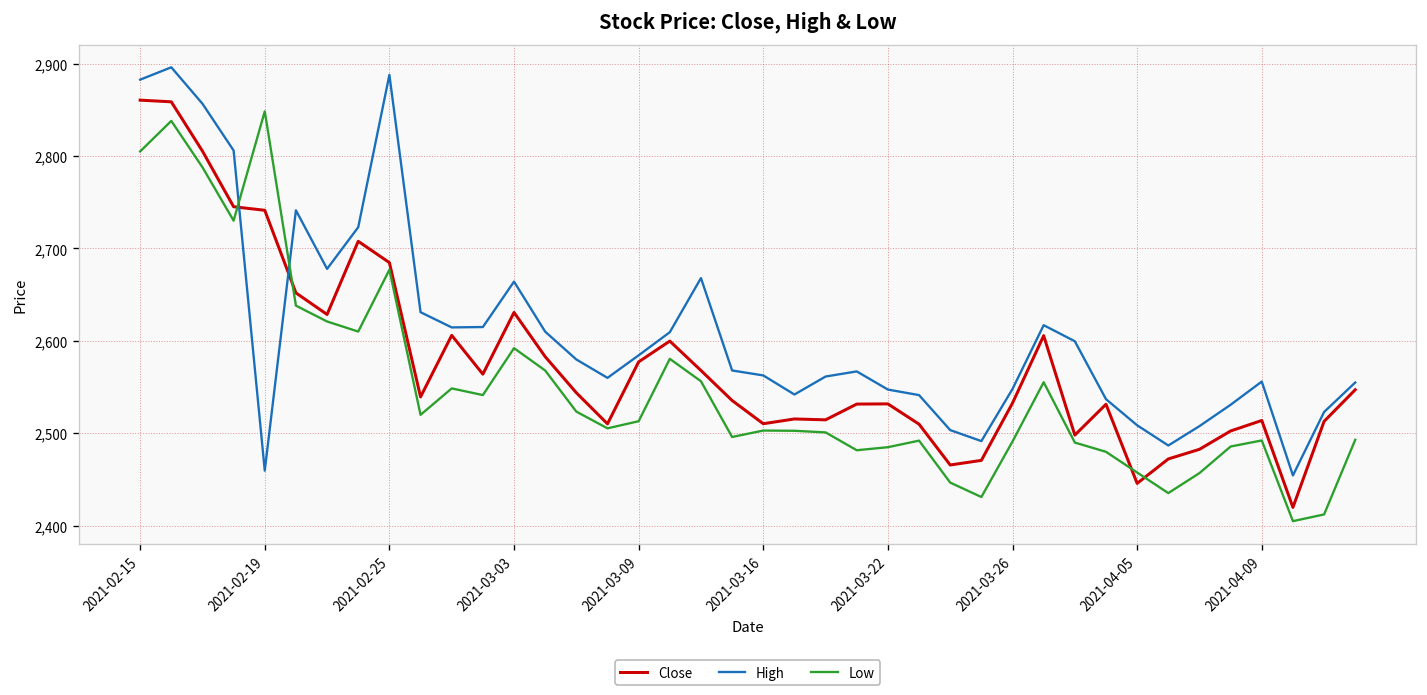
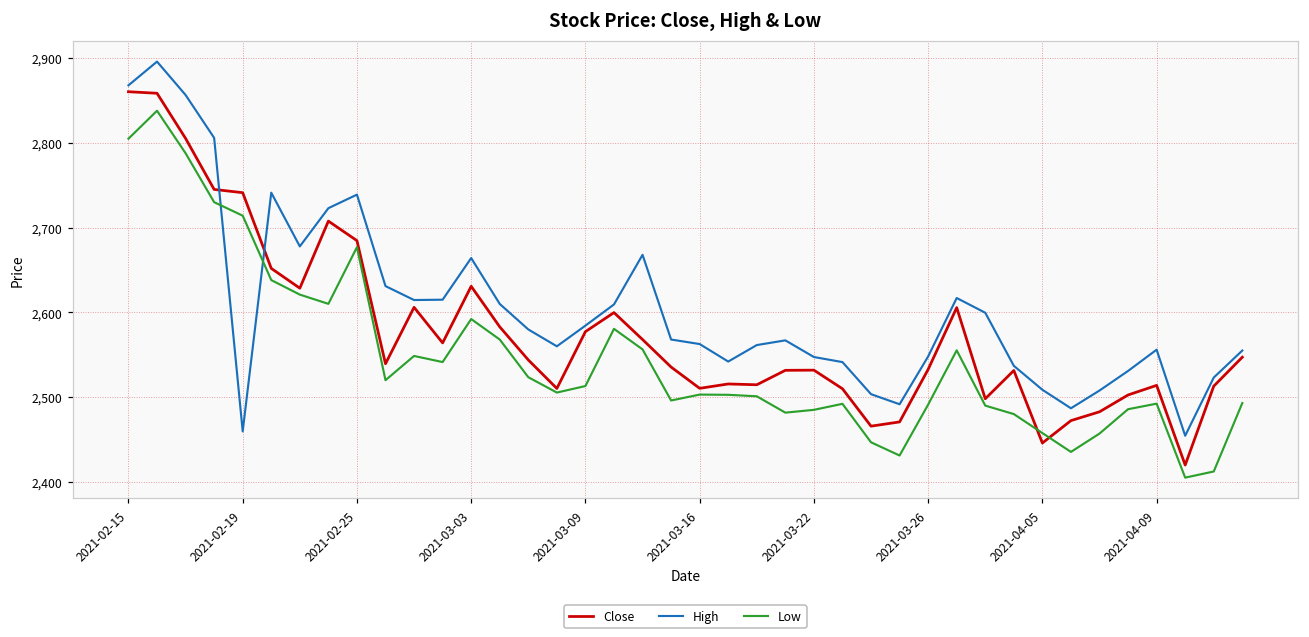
  {
    "Close": {
      "2021-02-15": "2,860",
      "2021-02-19": "2,740",
      "2021-02-25": "2,680",
      "2021-03-03": "2,630",
      "2021-03-09": "2,580",
      "2021-03-16": "2,510",
      "2021-03-22": "2,530",
      "2021-03-26": "2,530",
      "2021-04-05": "2,450",
      "2021-04-09": "2,510"
    },
    "High": {
-     "2021-02-15": "2,880",
+     "2021-02-15": "2,870",
      "2021-02-19": "2,460",
-     "2021-02-25": "2,890",
+     "2021-02-25": "2,740",
      "2021-03-03": "2,660",
      "2021-03-09": "2,580",
      "2021-03-16": "2,560",
      "2021-03-22": "2,550",
      "2021-03-26": "2,550",
      "2021-04-05": "2,510",
      "2021-04-09": "2,560"
    },
    "Low": {
      "2021-02-15": "2,810",
-     "2021-02-19": "2,850",
+     "2021-02-19": "2,710",
      "2021-02-25": "2,680",
      "2021-03-03": "2,590",
      "2021-03-09": "2,510",
      "2021-03-16": "2,500",
      "2021-03-22": "2,490",
      "2021-03-26": "2,490",
      "2021-04-05": "2,460",
      "2021-04-09": "2,490"
    }
  }
